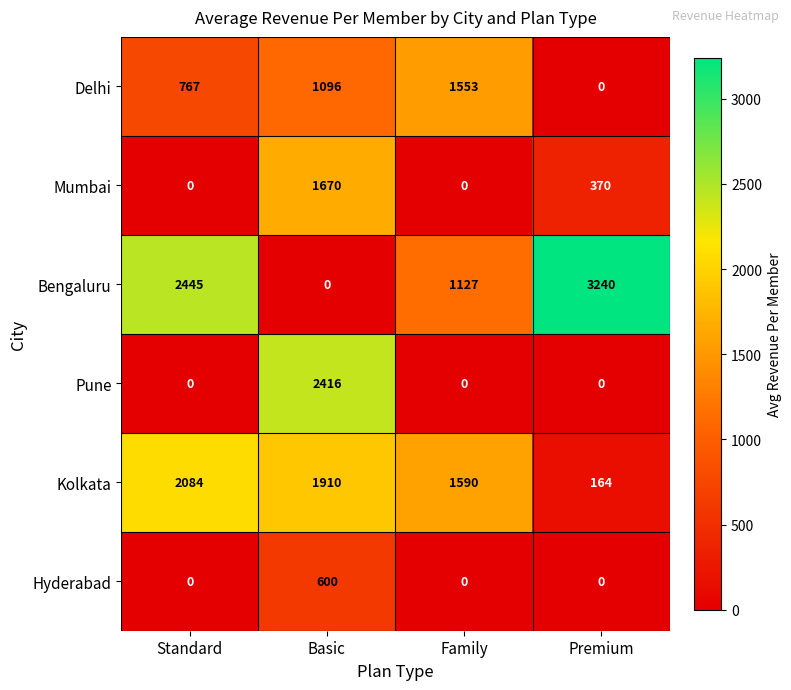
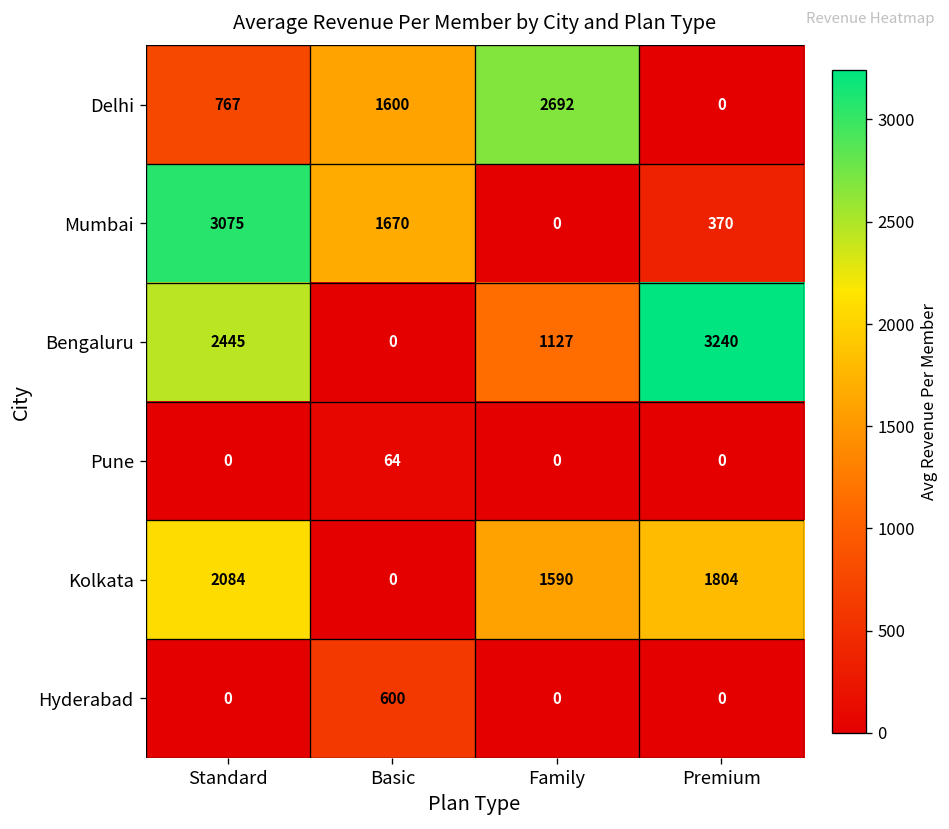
  {
    "Delhi": {
      "Standard": 767,
-     "Basic": 1096,
-     "Family": 1553,
+     "Basic": 1600,
+     "Family": 2692,
      "Premium": 0
    },
    "Mumbai": {
-     "Standard": 0,
+     "Standard": 3075,
      "Basic": 1670,
      "Family": 0,
      "Premium": 370
    },
    "Bengaluru": {
      "Standard": 2445,
      "Basic": 0,
      "Family": 1127,
      "Premium": 3240
    },
    "Pune": {
      "Standard": 0,
-     "Basic": 2416,
+     "Basic": 64,
      "Family": 0,
      "Premium": 0
    },
    "Kolkata": {
      "Standard": 2084,
-     "Basic": 1910,
+     "Basic": 0,
      "Family": 1590,
-     "Premium": 164
+     "Premium": 1804
    },
    "Hyderabad": {
      "Standard": 0,
      "Basic": 600,
      "Family": 0,
      "Premium": 0
    }
  }
